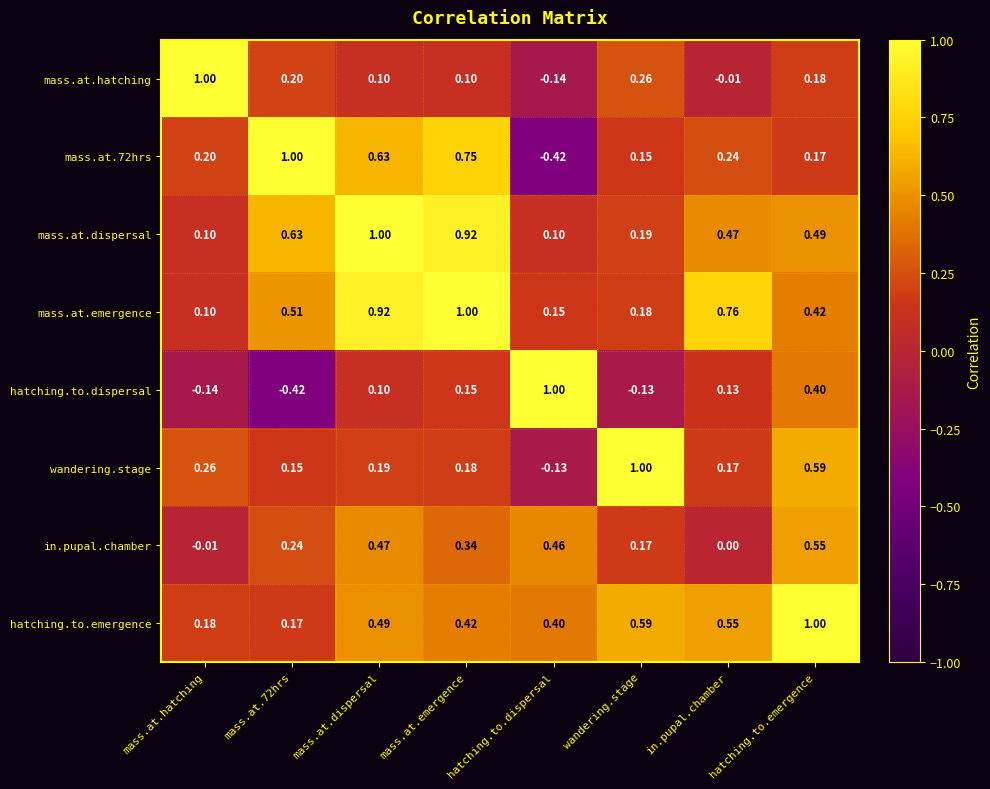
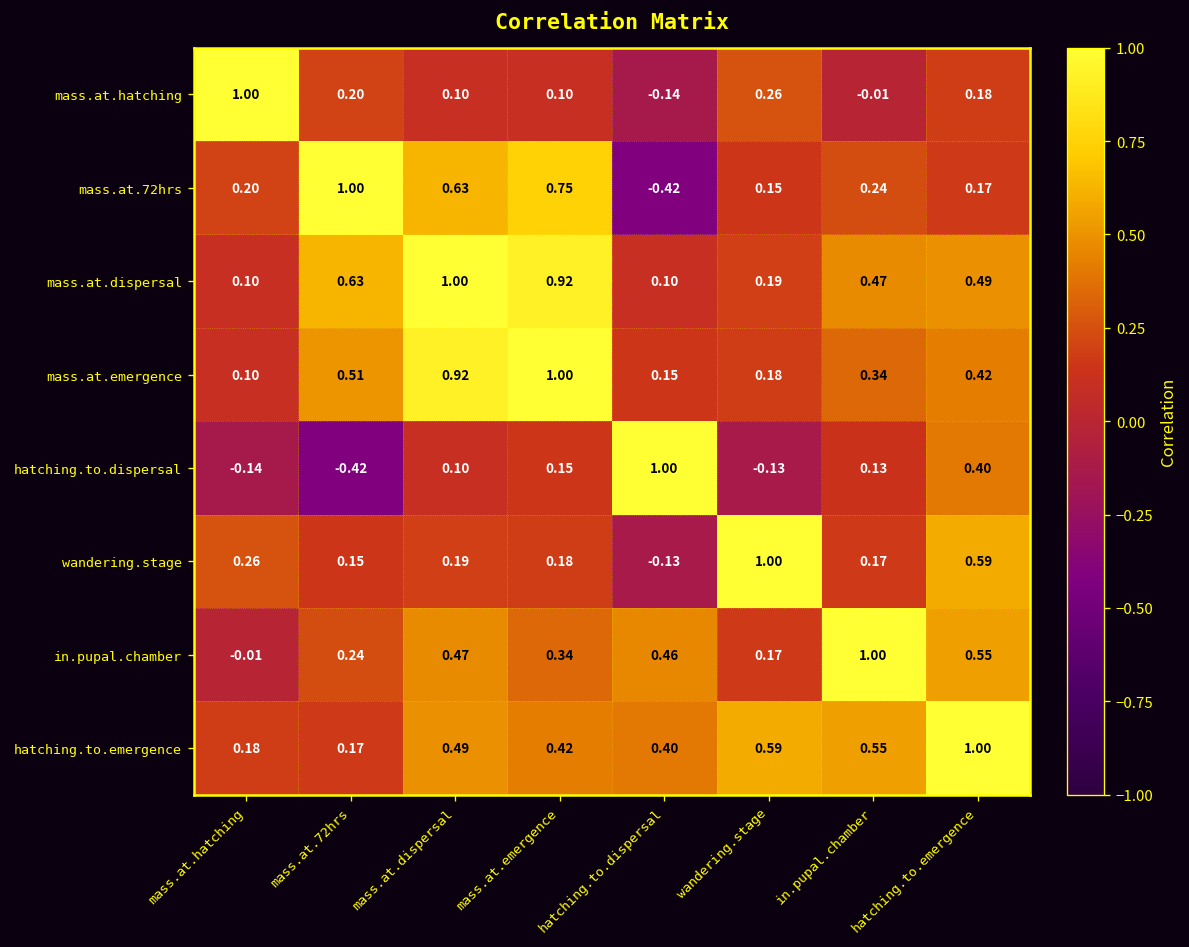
  {
    "mass.at.hatching": {
      "mass.at.hatching": 1.00,
      "mass.at.72hrs": 0.20,
      "mass.at.dispersal": 0.10,
      "mass.at.emergence": 0.10,
      "hatching.to.dispersal": -0.14,
      "wandering.stage": 0.26,
      "in.pupal.chamber": -0.01,
      "hatching.to.emergence": 0.18
    },
    "mass.at.72hrs": {
      "mass.at.hatching": 0.20,
      "mass.at.72hrs": 1.00,
      "mass.at.dispersal": 0.63,
      "mass.at.emergence": 0.75,
      "hatching.to.dispersal": -0.42,
      "wandering.stage": 0.15,
      "in.pupal.chamber": 0.24,
      "hatching.to.emergence": 0.17
    },
    "mass.at.dispersal": {
      "mass.at.hatching": 0.10,
      "mass.at.72hrs": 0.63,
      "mass.at.dispersal": 1.00,
      "mass.at.emergence": 0.92,
      "hatching.to.dispersal": 0.10,
      "wandering.stage": 0.19,
      "in.pupal.chamber": 0.47,
      "hatching.to.emergence": 0.49
    },
    "mass.at.emergence": {
      "mass.at.hatching": 0.10,
      "mass.at.72hrs": 0.51,
      "mass.at.dispersal": 0.92,
      "mass.at.emergence": 1.00,
      "hatching.to.dispersal": 0.15,
      "wandering.stage": 0.18,
-     "in.pupal.chamber": 0.76,
+     "in.pupal.chamber": 0.34,
      "hatching.to.emergence": 0.42
    },
    "hatching.to.dispersal": {
      "mass.at.hatching": -0.14,
      "mass.at.72hrs": -0.42,
      "mass.at.dispersal": 0.10,
      "mass.at.emergence": 0.15,
      "hatching.to.dispersal": 1.00,
      "wandering.stage": -0.13,
      "in.pupal.chamber": 0.13,
      "hatching.to.emergence": 0.40
    },
    "wandering.stage": {
      "mass.at.hatching": 0.26,
      "mass.at.72hrs": 0.15,
      "mass.at.dispersal": 0.19,
      "mass.at.emergence": 0.18,
      "hatching.to.dispersal": -0.13,
      "wandering.stage": 1.00,
      "in.pupal.chamber": 0.17,
      "hatching.to.emergence": 0.59
    },
    "in.pupal.chamber": {
      "mass.at.hatching": -0.01,
      "mass.at.72hrs": 0.24,
      "mass.at.dispersal": 0.47,
      "mass.at.emergence": 0.34,
      "hatching.to.dispersal": 0.46,
      "wandering.stage": 0.17,
-     "in.pupal.chamber": 0.00,
+     "in.pupal.chamber": 1.00,
      "hatching.to.emergence": 0.55
    },
    "hatching.to.emergence": {
      "mass.at.hatching": 0.18,
      "mass.at.72hrs": 0.17,
      "mass.at.dispersal": 0.49,
      "mass.at.emergence": 0.42,
      "hatching.to.dispersal": 0.40,
      "wandering.stage": 0.59,
      "in.pupal.chamber": 0.55,
      "hatching.to.emergence": 1.00
    }
  }
